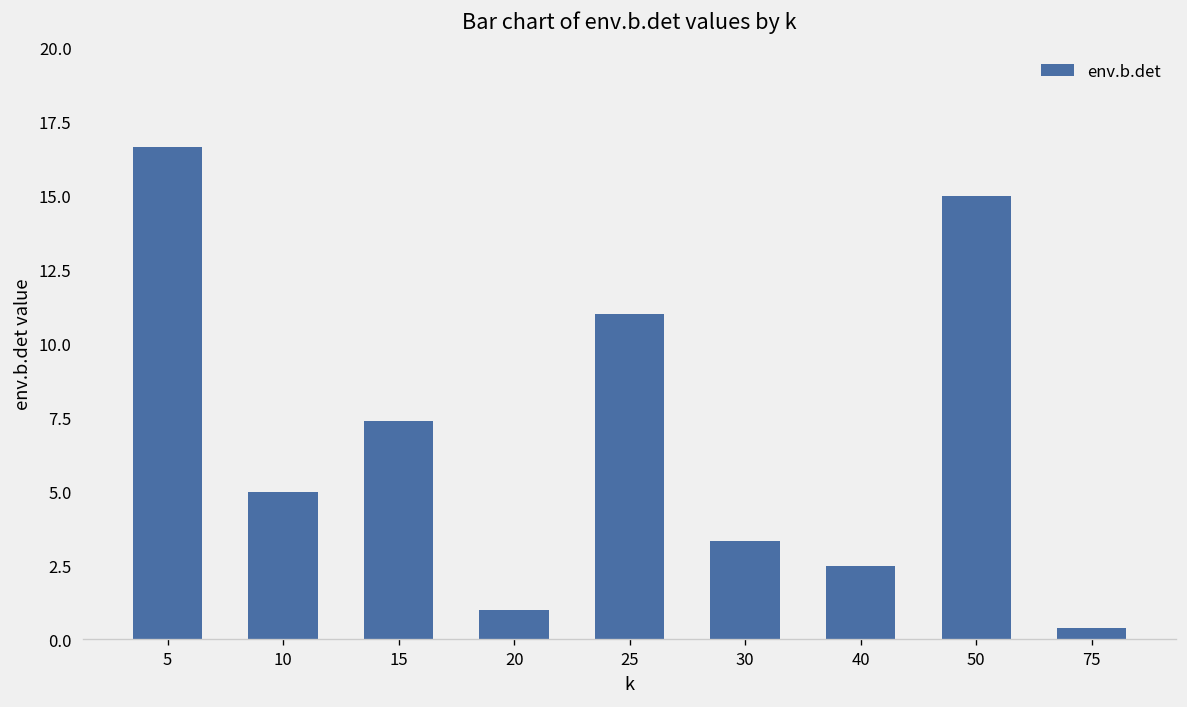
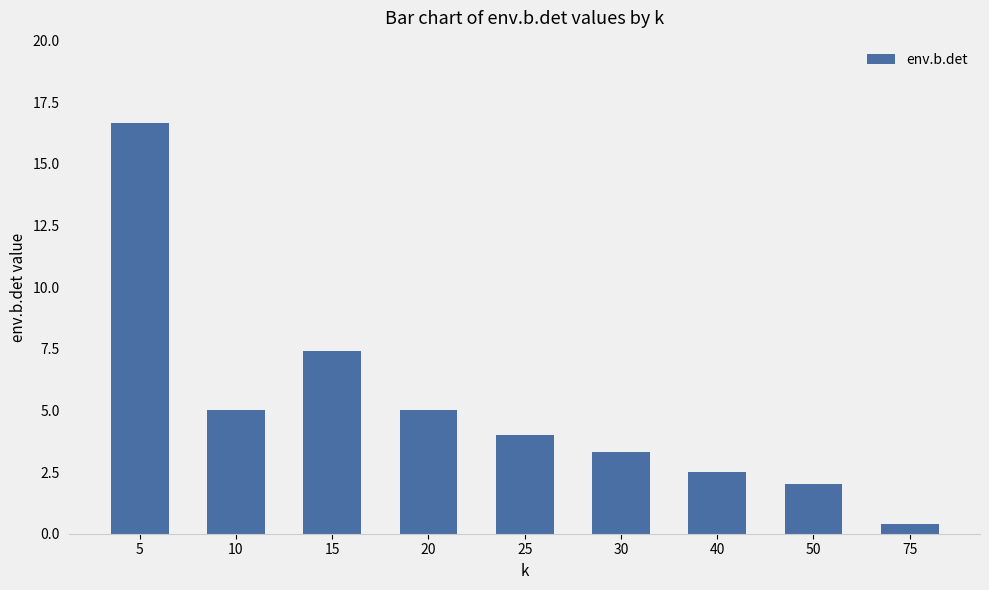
  {
    "5": 16.7,
    "10": 5,
    "15": 7.4,
-   "20": 1,
-   "25": 11,
+   "20": 5,
+   "25": 4,
    "30": 3.3,
    "40": 2.5,
-   "50": 15,
+   "50": 2,
    "75": 0.4
  }
